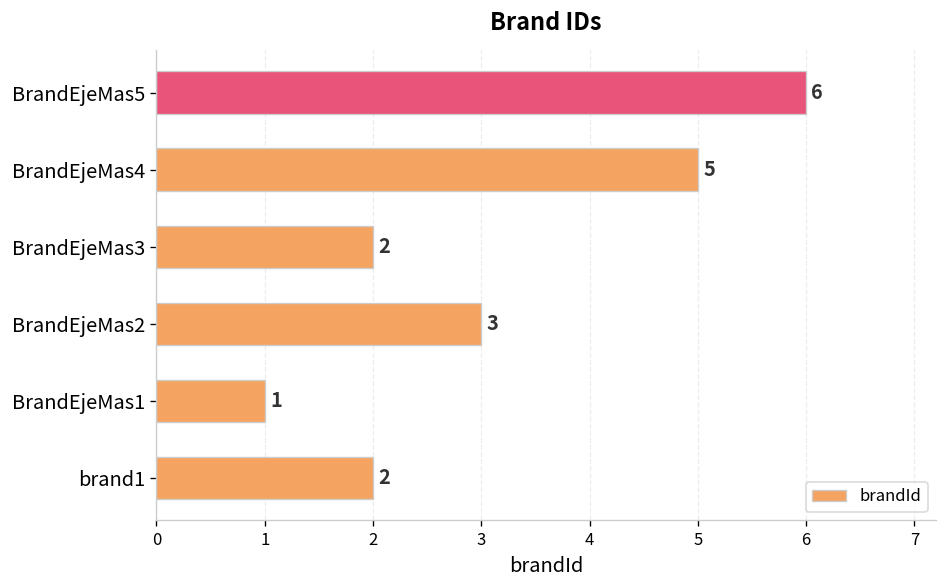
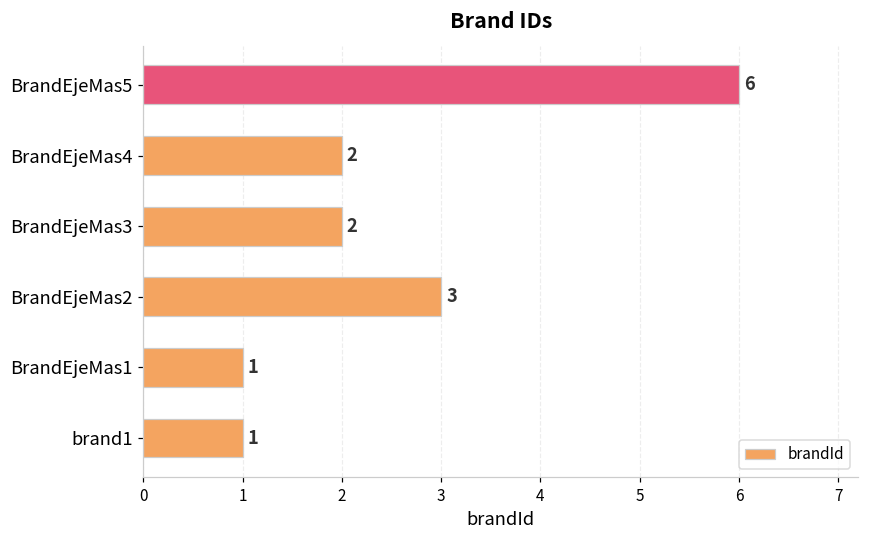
  {
    "BrandEjeMas5": 6,
-   "BrandEjeMas4": 5,
+   "BrandEjeMas4": 2,
    "BrandEjeMas3": 2,
    "BrandEjeMas2": 3,
    "BrandEjeMas1": 1,
-   "brand1": 2
+   "brand1": 1
  }
